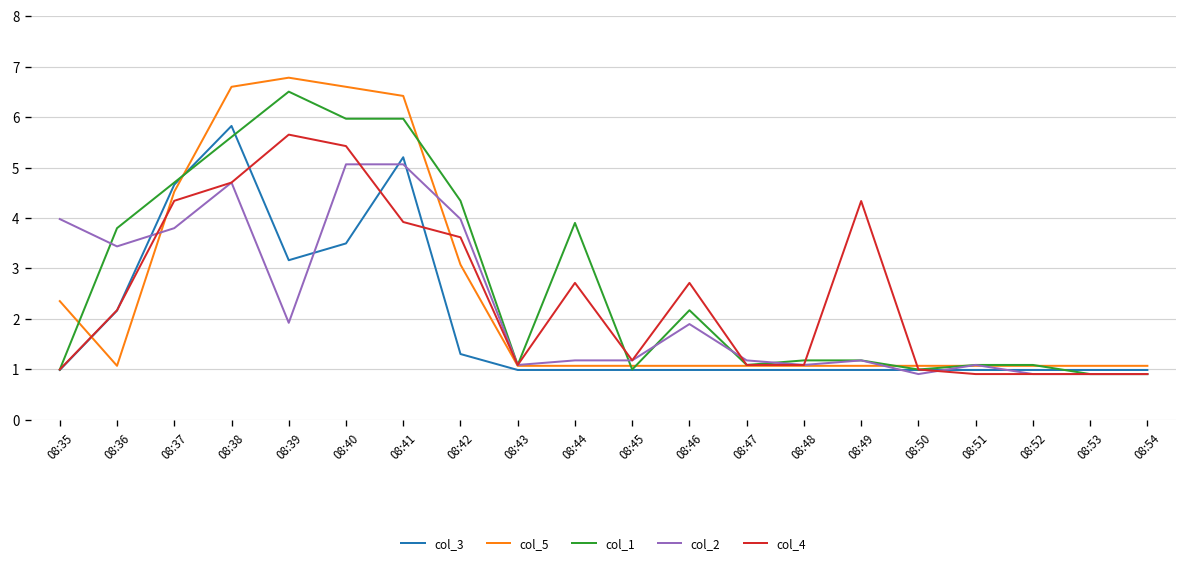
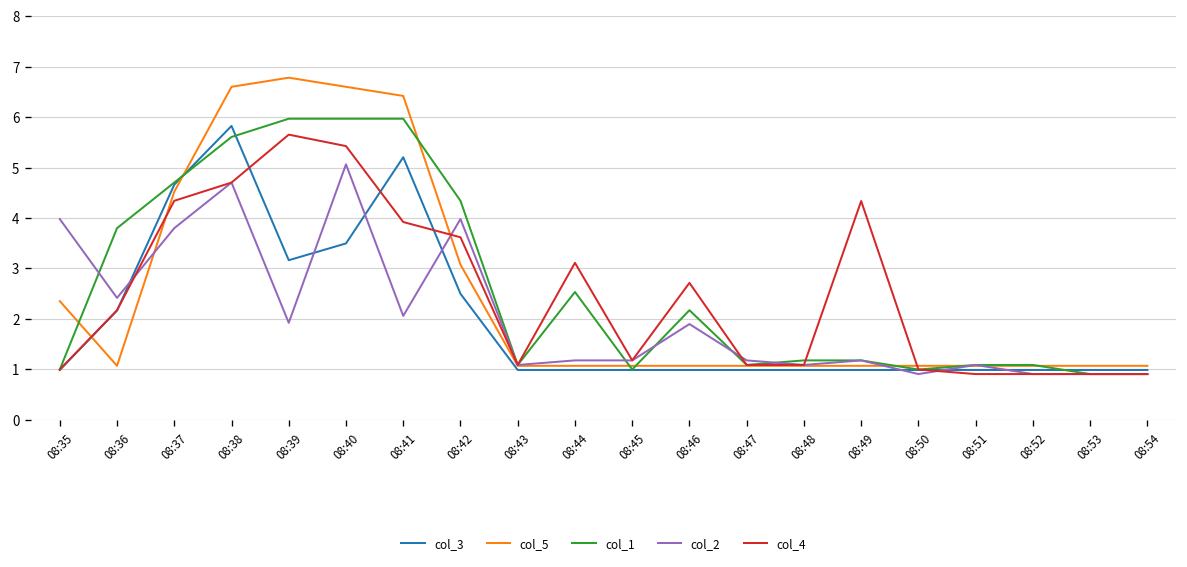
  {
    "col_3": {
      "08:38": 5.8,
      "08:39": 3.2,
      "08:40": 3.5,
      "08:41": 5.2,
-     "08:42": 1.3,
+     "08:42": 2.5,
      "08:43": 1.0,
      "08:44": 1.0,
      "08:46": 1.0,
      "08:47": 1.0,
      "08:48": 1.0,
      "08:49": 1.0,
      "08:51": 1.0,
      "08:52": 1.0,
      "08:53": 1.0,
      "08:54": 1.0
    },
    "col_5": {
      "08:35": 2.4,
      "08:36": 1.1,
      "08:37": 4.5,
      "08:38": 6.6,
      "08:39": 6.8,
      "08:40": 6.6,
      "08:41": 6.4,
      "08:42": 3.1,
      "08:44": 1.1,
      "08:45": 1.1,
      "08:46": 1.1,
      "08:49": 1.1,
      "08:50": 1.1,
      "08:53": 1.1,
      "08:54": 1.1
    },
    "col_1": {
      "08:36": 3.8,
      "08:38": 5.6,
-     "08:39": 6.5,
+     "08:39": 6.0,
      "08:40": 6.0,
      "08:41": 6.0,
      "08:42": 4.3,
-     "08:44": 3.9,
+     "08:44": 2.5,
      "08:46": 2.2,
      "08:48": 1.2
    },
    "col_2": {
      "08:35": 4.0,
-     "08:36": 3.4,
+     "08:36": 2.4,
      "08:37": 3.8,
      "08:39": 1.9,
      "08:40": 5.1,
-     "08:41": 5.1,
+     "08:41": 2.1,
      "08:42": 4.0,
      "08:44": 1.2,
      "08:46": 1.9,
      "08:47": 1.2,
      "08:50": 0.9
    },
    "col_4": {
      "08:37": 4.3,
      "08:39": 5.7,
      "08:40": 5.4,
      "08:41": 3.9,
      "08:42": 3.6,
-     "08:44": 2.7,
+     "08:44": 3.1,
      "08:46": 2.7,
      "08:49": 4.3,
      "08:51": 0.9
    }
  }
